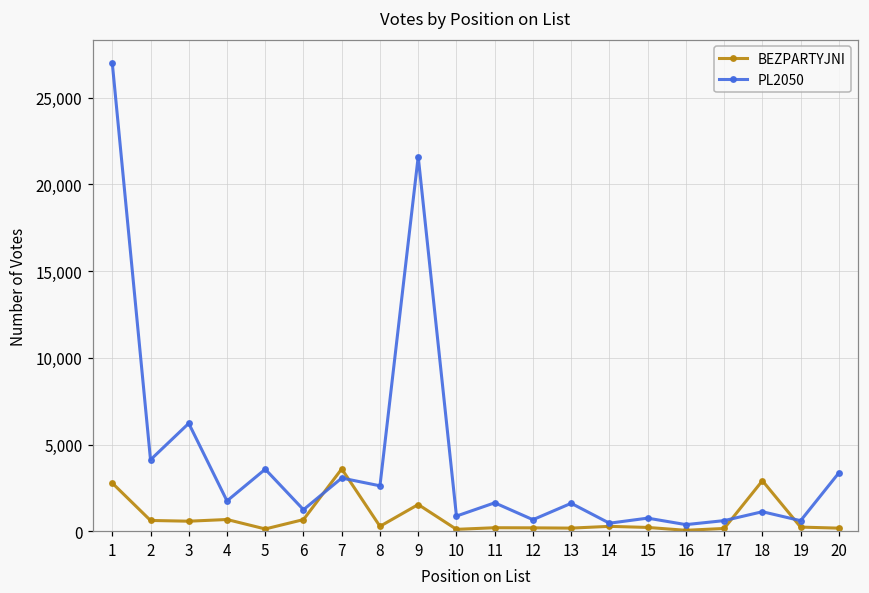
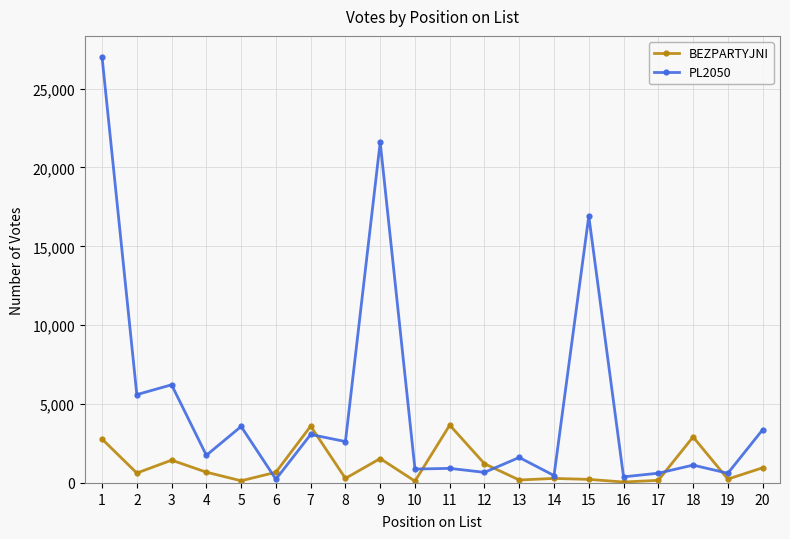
  {
    "BEZPARTYJNI": {
      "1": "2,800",
      "2": "600",
-     "3": "600",
+     "3": "1,400",
      "4": "700",
      "5": "100",
      "6": "700",
      "7": "3,600",
      "8": "300",
      "9": "1,500",
      "10": "100",
-     "11": "200",
-     "12": "200",
+     "11": "3,700",
+     "12": "1,200",
      "13": "200",
      "14": "300",
      "15": "200",
      "16": "100",
      "17": "200",
      "18": "2,900",
      "19": "200",
-     "20": "200"
+     "20": "1,000"
    },
    "PL2050": {
      "1": "27,000",
-     "2": "4,100",
+     "2": "5,600",
      "3": "6,200",
      "4": "1,800",
      "5": "3,600",
-     "6": "1,200",
+     "6": "200",
      "7": "3,100",
      "8": "2,600",
      "9": "21,600",
      "10": "900",
-     "11": "1,600",
+     "11": "900",
      "12": "700",
      "13": "1,600",
      "14": "500",
-     "15": "800",
+     "15": "16,900",
      "16": "400",
      "17": "600",
      "18": "1,100",
      "19": "600",
      "20": "3,400"
    }
  }
